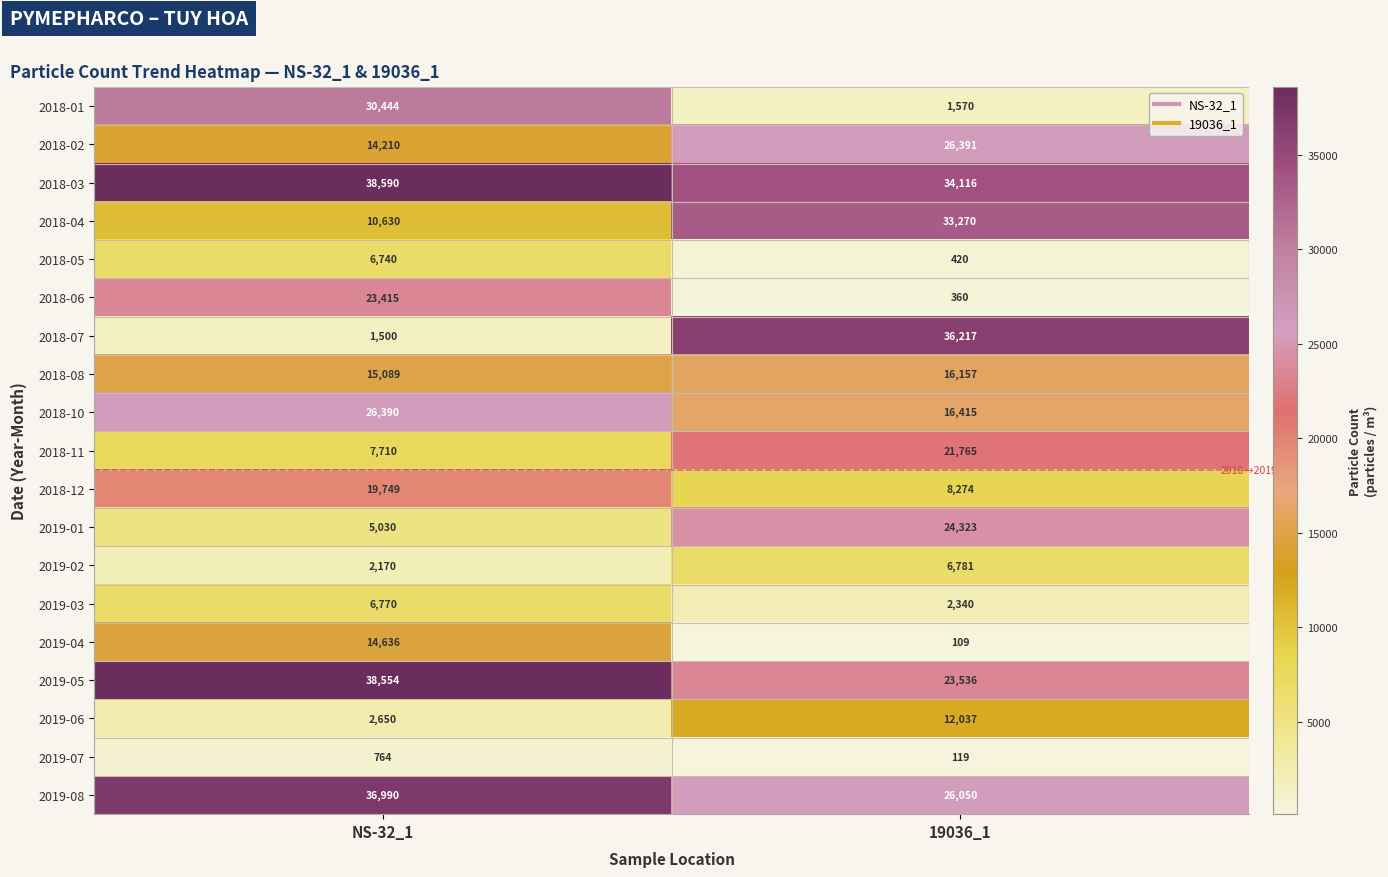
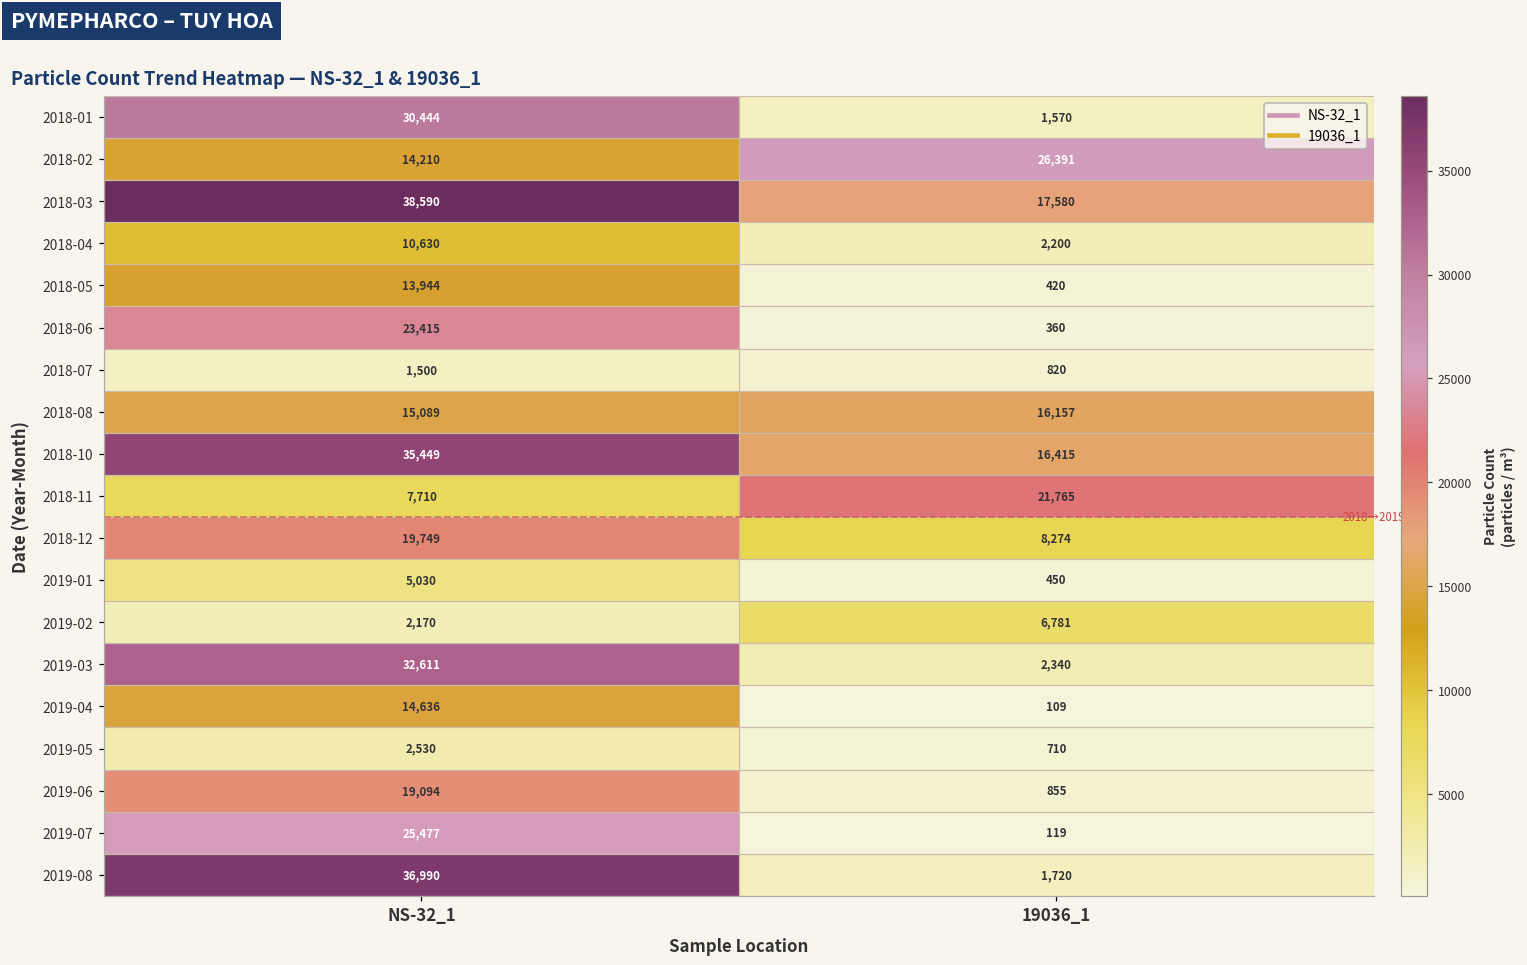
  {
    "2018-01": {
      "NS-32_1": "30,444",
      "19036_1": "1,570"
    },
    "2018-02": {
      "NS-32_1": "14,210",
      "19036_1": "26,391"
    },
    "2018-03": {
      "NS-32_1": "38,590",
-     "19036_1": "34,116"
+     "19036_1": "17,580"
    },
    "2018-04": {
      "NS-32_1": "10,630",
-     "19036_1": "33,270"
+     "19036_1": "2,200"
    },
    "2018-05": {
-     "NS-32_1": "6,740",
+     "NS-32_1": "13,944",
      "19036_1": "420"
    },
    "2018-06": {
      "NS-32_1": "23,415",
      "19036_1": "360"
    },
    "2018-07": {
      "NS-32_1": "1,500",
-     "19036_1": "36,217"
+     "19036_1": "820"
    },
    "2018-08": {
      "NS-32_1": "15,089",
      "19036_1": "16,157"
    },
    "2018-10": {
-     "NS-32_1": "26,390",
+     "NS-32_1": "35,449",
      "19036_1": "16,415"
    },
    "2018-11": {
      "NS-32_1": "7,710",
      "19036_1": "21,765"
    },
    "2018-12": {
      "NS-32_1": "19,749",
      "19036_1": "8,274"
    },
    "2019-01": {
      "NS-32_1": "5,030",
-     "19036_1": "24,323"
+     "19036_1": "450"
    },
    "2019-02": {
      "NS-32_1": "2,170",
      "19036_1": "6,781"
    },
    "2019-03": {
-     "NS-32_1": "6,770",
+     "NS-32_1": "32,611",
      "19036_1": "2,340"
    },
    "2019-04": {
      "NS-32_1": "14,636",
      "19036_1": "109"
    },
    "2019-05": {
-     "NS-32_1": "38,554",
-     "19036_1": "23,536"
+     "NS-32_1": "2,530",
+     "19036_1": "710"
    },
    "2019-06": {
-     "NS-32_1": "2,650",
-     "19036_1": "12,037"
+     "NS-32_1": "19,094",
+     "19036_1": "855"
    },
    "2019-07": {
-     "NS-32_1": "764",
+     "NS-32_1": "25,477",
      "19036_1": "119"
    },
    "2019-08": {
      "NS-32_1": "36,990",
-     "19036_1": "26,050"
+     "19036_1": "1,720"
    }
  }
